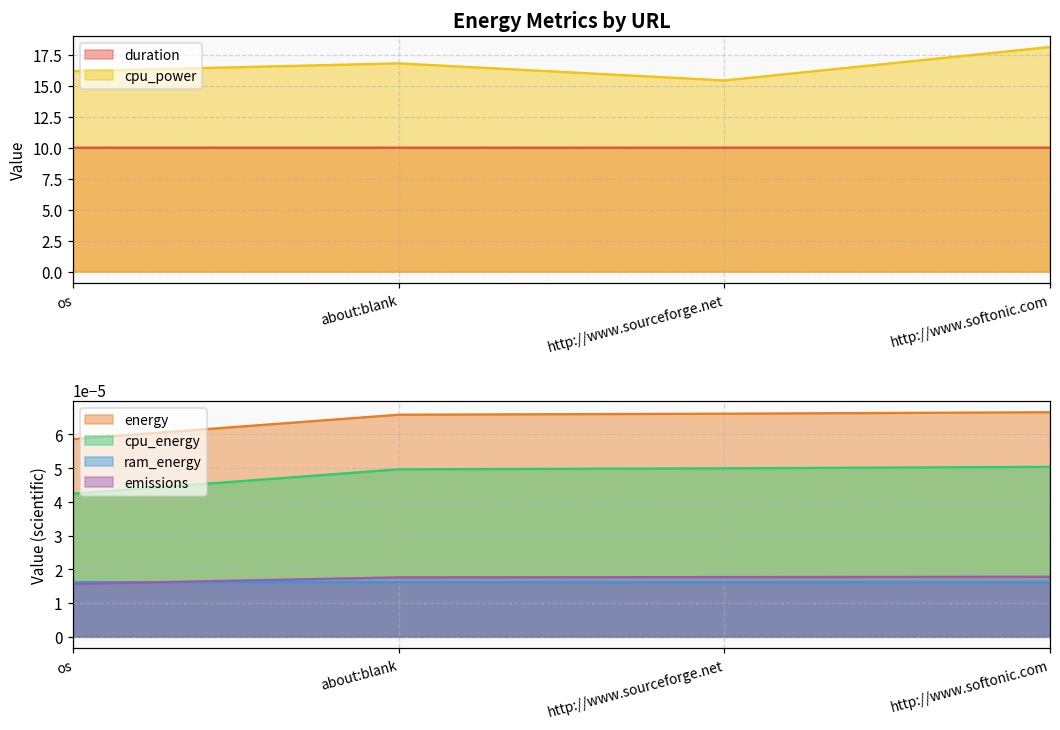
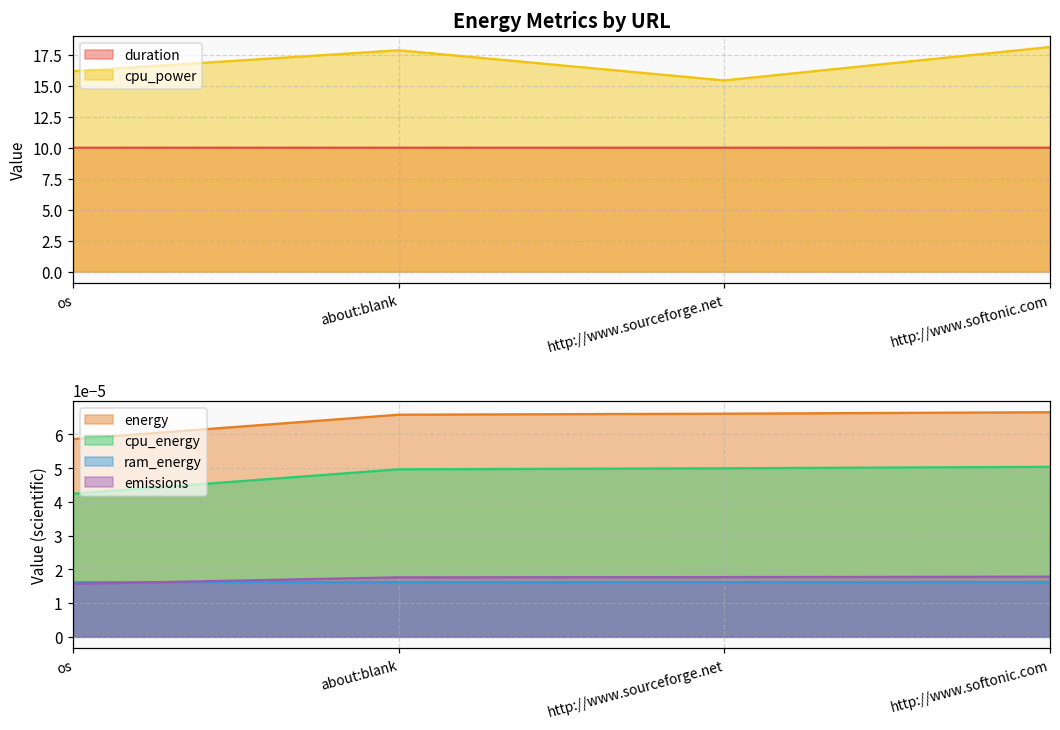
  {
    "Energy Metrics by URL": {
      "duration": {
        "os": 10.0,
        "about:blank": 10.0,
        "http://www.sourceforge.net": 10.0,
        "http://www.softonic.com": 10.0
      },
      "cpu_power": {
        "os": 16.2,
-       "about:blank": 16.8,
+       "about:blank": 17.9,
        "http://www.sourceforge.net": 15.4,
        "http://www.softonic.com": 18.1
      }
    }
  }
